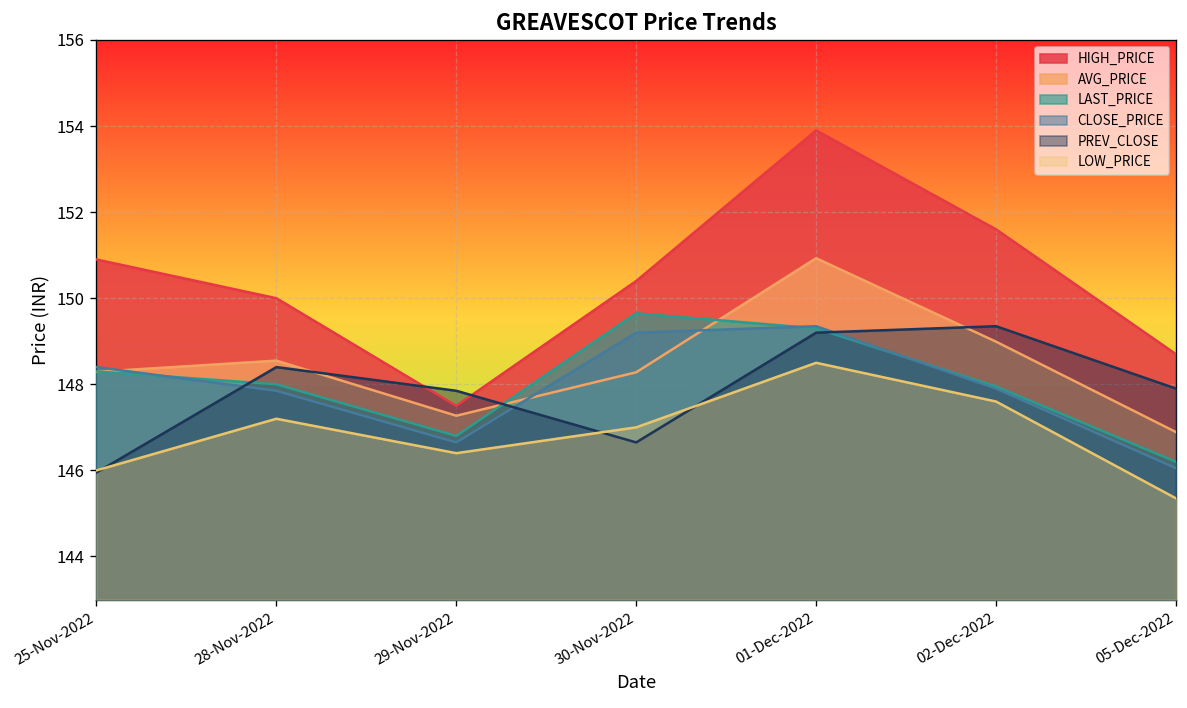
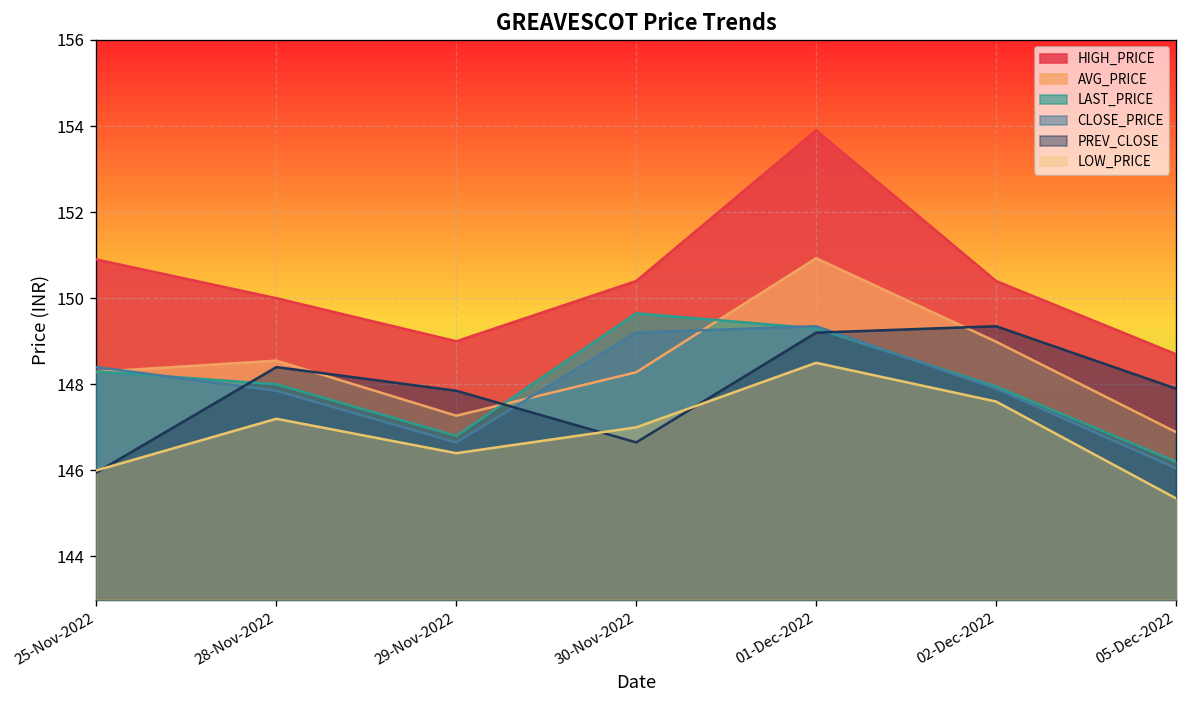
  {
    "HIGH_PRICE": {
      "25-Nov-2022": 150.9,
      "28-Nov-2022": 150.0,
-     "29-Nov-2022": 147.5,
+     "29-Nov-2022": 149.0,
      "30-Nov-2022": 150.4,
      "01-Dec-2022": 153.9,
-     "02-Dec-2022": 151.6,
+     "02-Dec-2022": 150.4,
      "05-Dec-2022": 148.7
    }
  }
